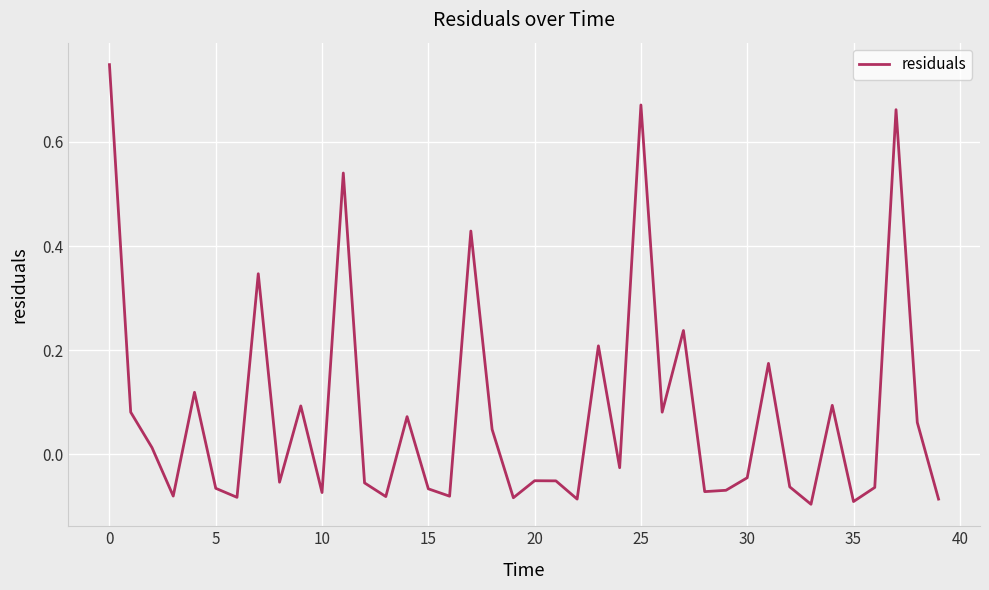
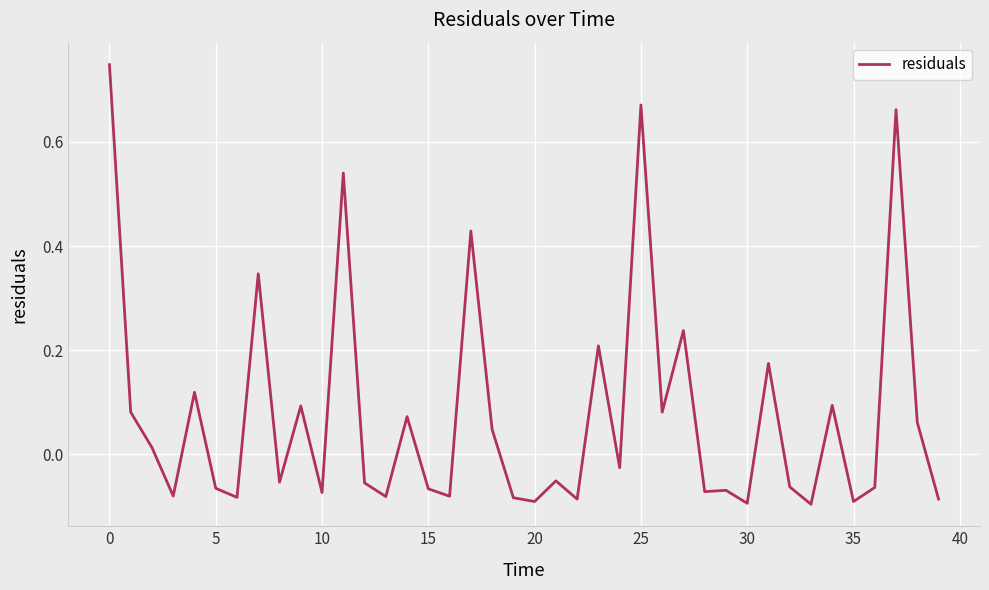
  {
    "0": 0.75,
    "5": -0.07,
    "10": -0.07,
    "15": -0.07,
-   "20": -0.05,
+   "20": -0.09,
    "25": 0.67,
-   "30": -0.04,
+   "30": -0.09,
    "35": -0.09
  }
